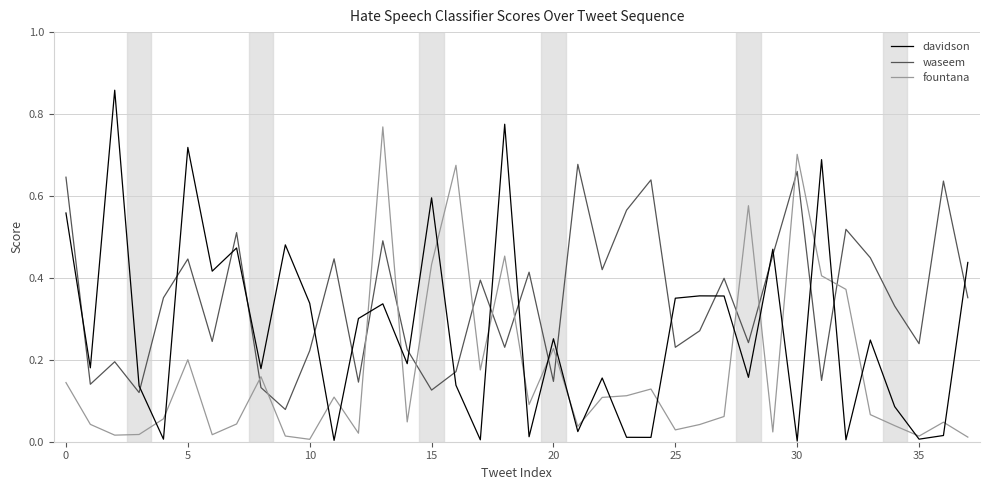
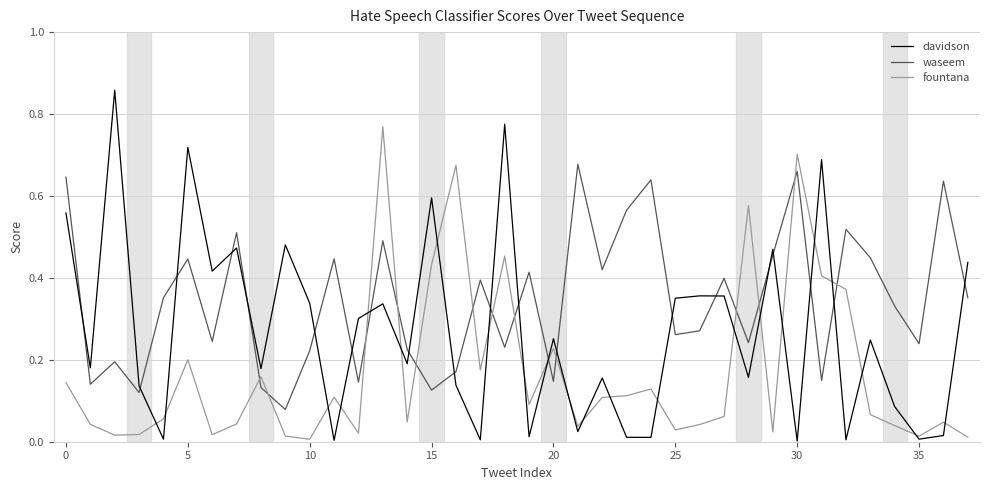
  {
    "davidson": {
      "0": 0.56,
      "5": 0.72,
      "10": 0.34,
      "15": 0.60,
      "20": 0.25,
      "25": 0.35,
      "30": 0.00,
      "35": 0.01
    },
    "waseem": {
      "0": 0.65,
      "5": 0.45,
      "10": 0.22,
      "15": 0.13,
      "20": 0.15,
-     "25": 0.23,
+     "25": 0.26,
      "30": 0.66,
      "35": 0.24
    },
    "fountana": {
      "0": 0.14,
      "5": 0.20,
      "10": 0.01,
      "15": 0.43,
      "20": 0.23,
      "25": 0.03,
      "30": 0.70,
      "35": 0.01
    }
  }
